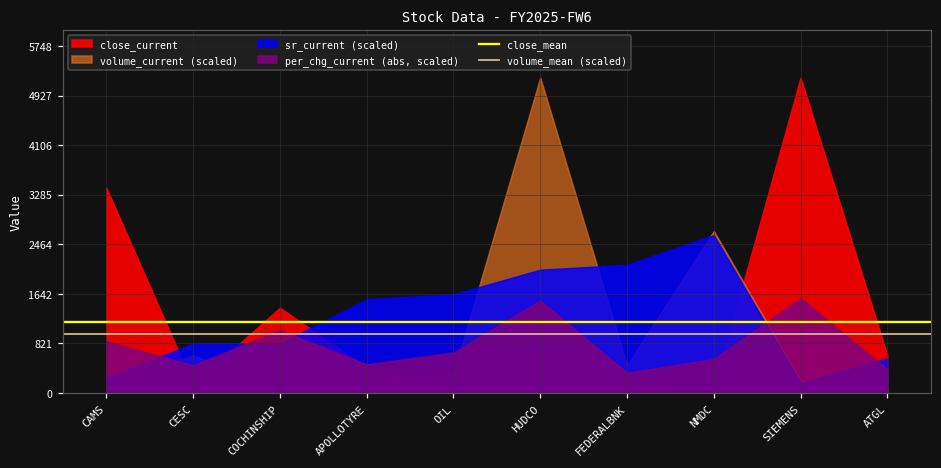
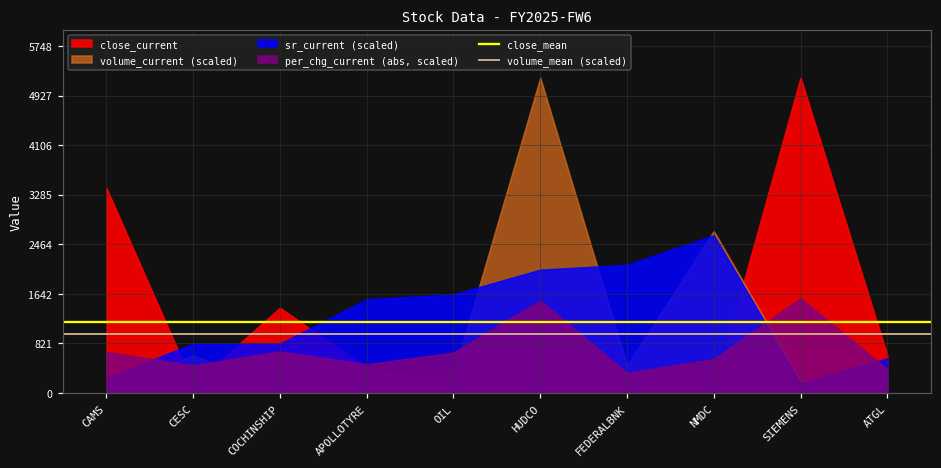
  {
    "close_current": {
      "CAMS": 3400,
      "CESC": 100,
      "COCHINSHIP": 1400,
      "APOLLOTYRE": 400,
      "OIL": 200,
      "HUDCO": 200,
      "FEDERALBNK": 200,
      "NMDC": 100,
      "SIEMENS": 5200,
      "ATGL": 600
    },
    "volume_current (scaled)": {
      "CAMS": 100,
      "CESC": 600,
      "COCHINSHIP": 100,
      "APOLLOTYRE": 100,
      "OIL": 300,
      "HUDCO": 5200,
      "FEDERALBNK": 500,
      "NMDC": 2700,
      "ATGL": 100
    },
    "sr_current (scaled)": {
      "CAMS": 200,
      "CESC": 800,
      "COCHINSHIP": 800,
      "APOLLOTYRE": 1600,
      "OIL": 1600,
      "HUDCO": 2000,
      "FEDERALBNK": 2100,
      "NMDC": 2600,
      "ATGL": 600
    },
    "per_chg_current (abs, scaled)": {
-     "CAMS": 900,
+     "CAMS": 700,
      "CESC": 500,
-     "COCHINSHIP": 1000,
+     "COCHINSHIP": 700,
      "APOLLOTYRE": 500,
      "OIL": 700,
      "HUDCO": 1500,
      "FEDERALBNK": 300,
      "NMDC": 600,
      "SIEMENS": 1600,
      "ATGL": 400
    }
  }
